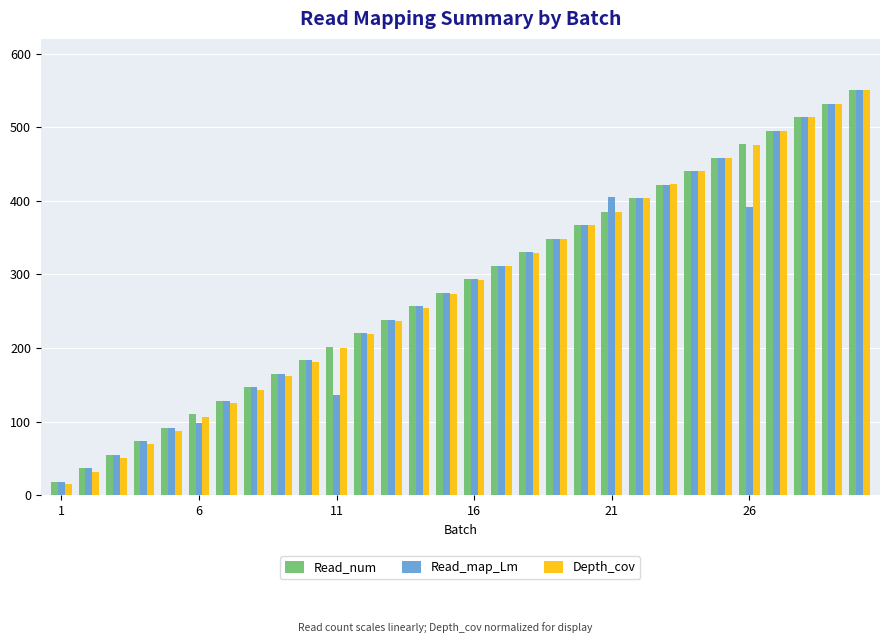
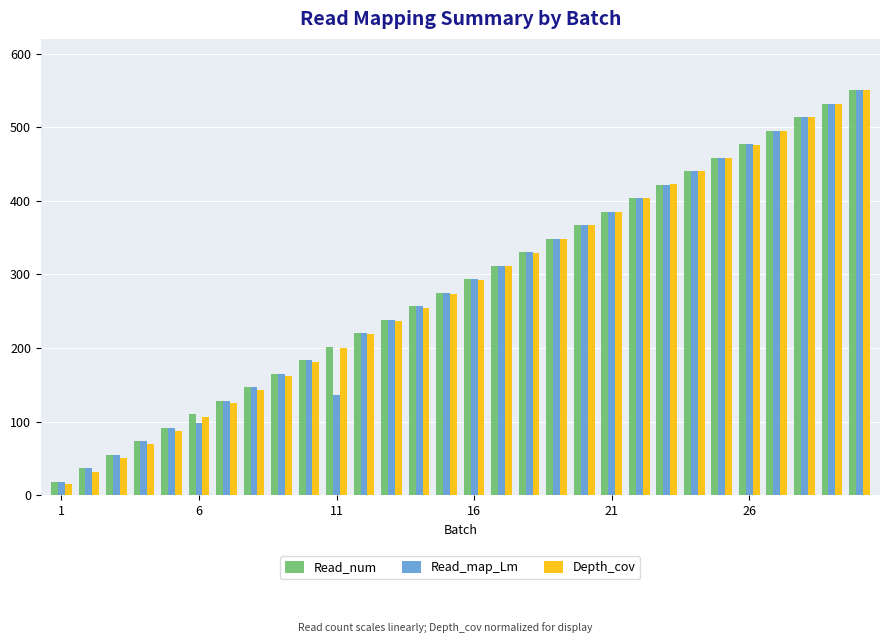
  {
    "Read_map_Lm": {
      "1": 20,
      "6": 100,
      "11": 140,
      "16": 290,
-     "21": 410,
-     "26": 390
+     "21": 380,
+     "26": 480
    }
  }
